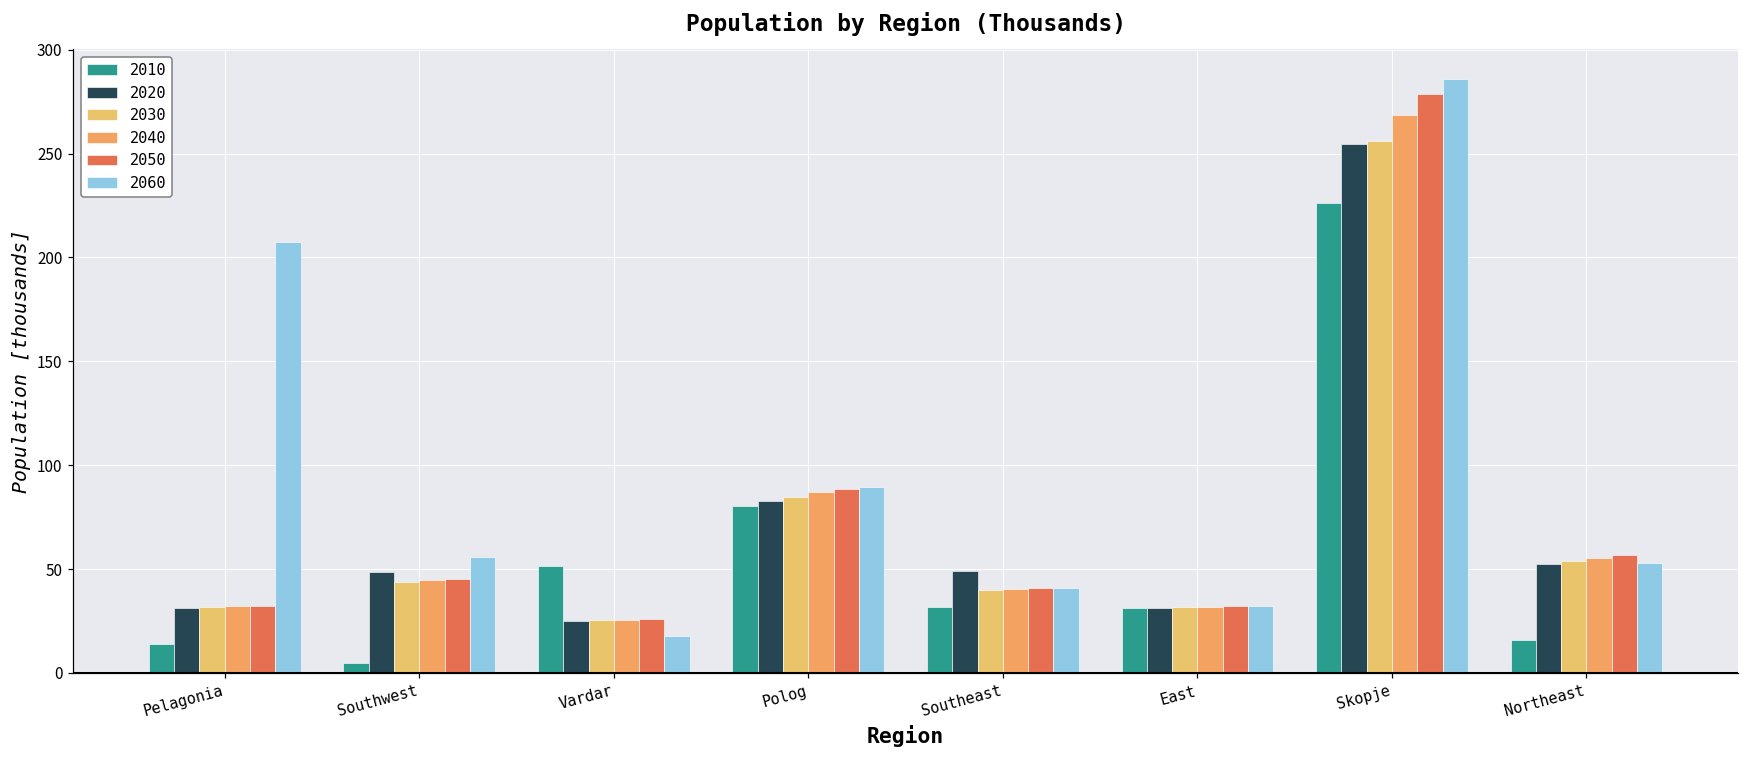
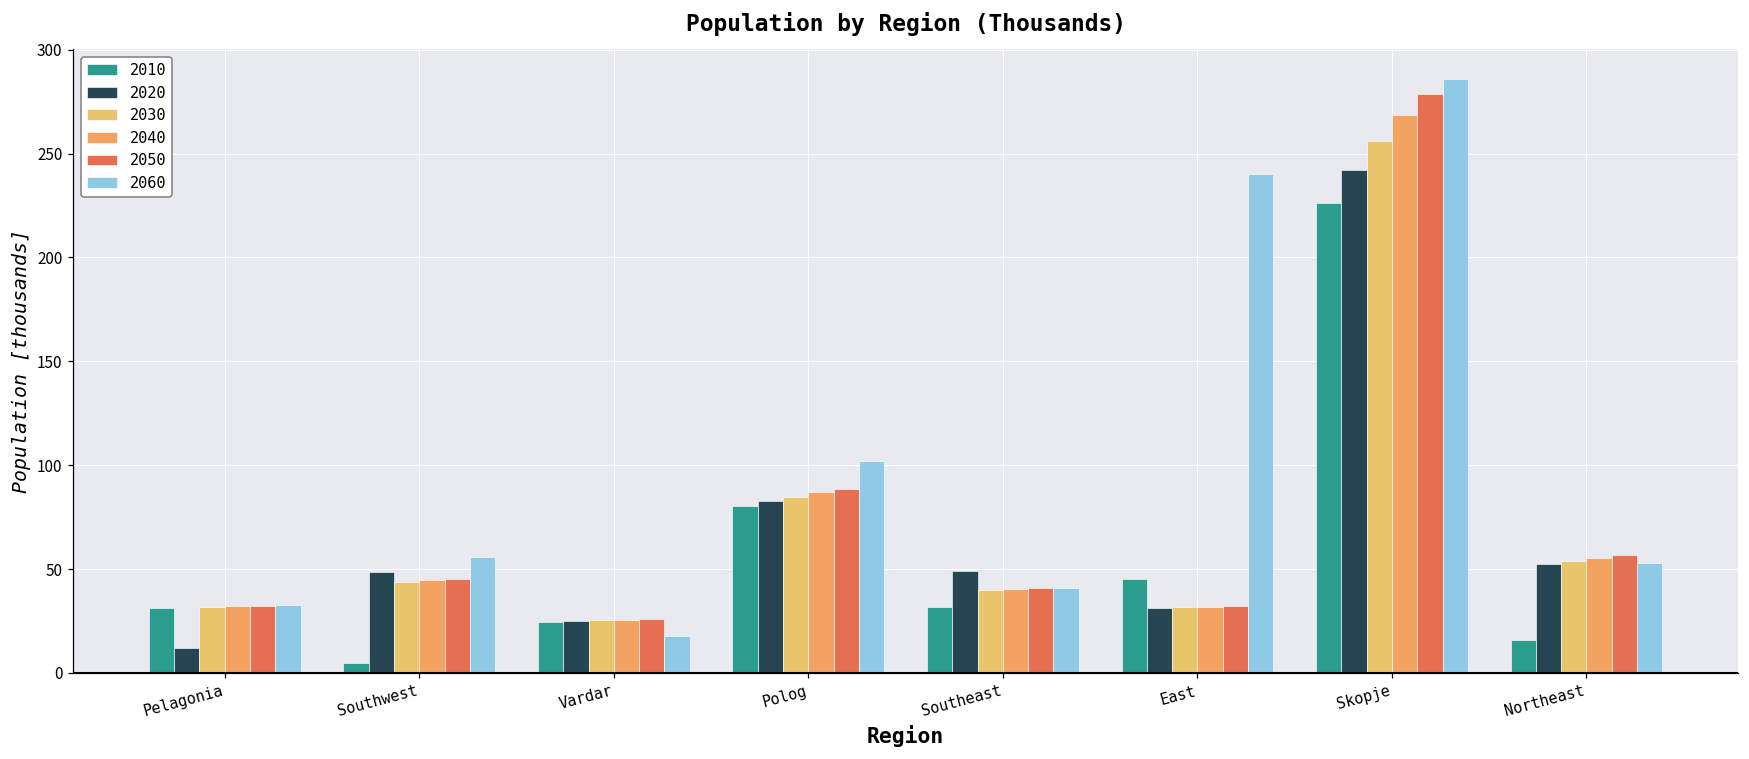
  {
    "2010": {
-     "Pelagonia": 14,
+     "Pelagonia": 31,
      "Southwest": 5,
-     "Vardar": 51,
+     "Vardar": 25,
      "Polog": 80,
      "Southeast": 32,
-     "East": 31,
+     "East": 45,
      "Skopje": 226,
      "Northeast": 16
    },
    "2020": {
-     "Pelagonia": 31,
+     "Pelagonia": 12,
      "Southwest": 48,
      "Vardar": 25,
      "Polog": 83,
      "Southeast": 49,
      "East": 31,
-     "Skopje": 255,
+     "Skopje": 242,
      "Northeast": 52
    },
    "2060": {
-     "Pelagonia": 207,
+     "Pelagonia": 32,
      "Southwest": 56,
      "Vardar": 18,
-     "Polog": 90,
+     "Polog": 102,
      "Southeast": 41,
-     "East": 32,
+     "East": 240,
      "Skopje": 286,
      "Northeast": 53
    }
  }
